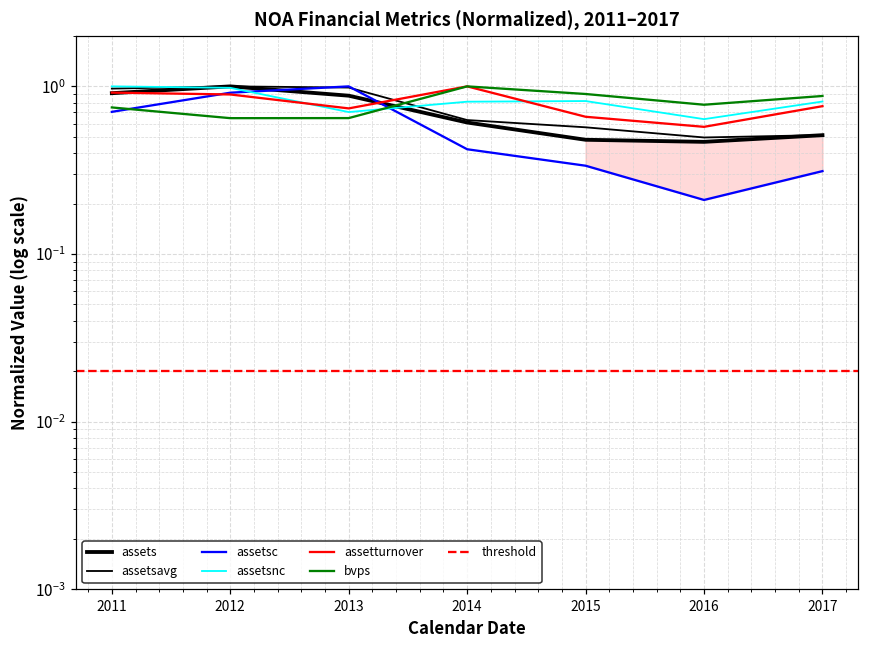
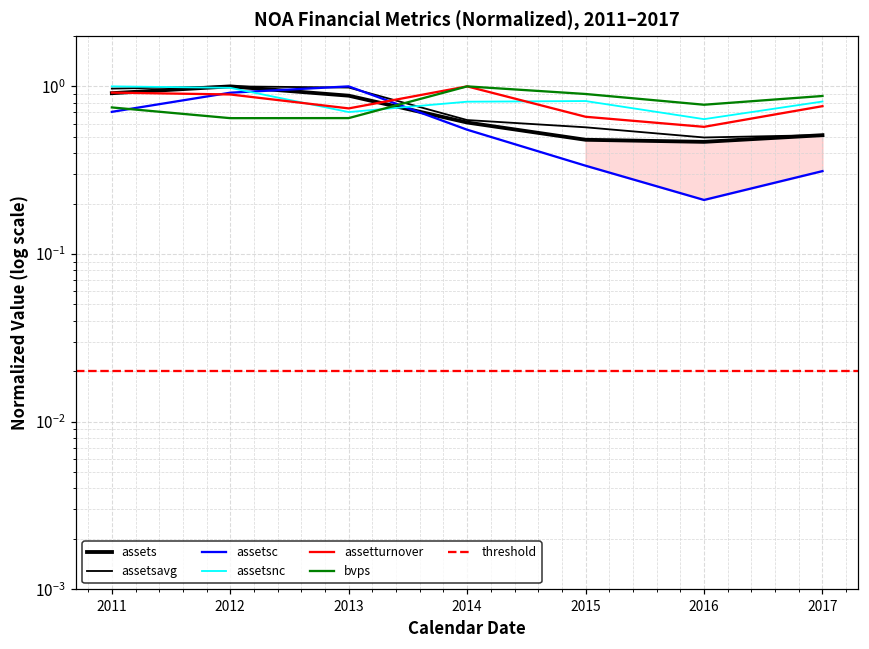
  {
    "assetsc": {
      "2011": 0.7,
-     "2014": 0.42,
+     "2014": 0.55,
      "2015": 0.34,
      "2016": 0.21,
      "2017": 0.31
    },
    "assetsnc": {
      "2013": 0.7,
      "2014": 0.8,
      "2015": 0.8,
      "2016": 0.64,
      "2017": 0.8
    },
    "bvps": {
      "2011": 0.7,
      "2012": 0.65,
      "2013": 0.65,
      "2015": 0.9,
      "2016": 0.8,
      "2017": 0.9
    }
  }
